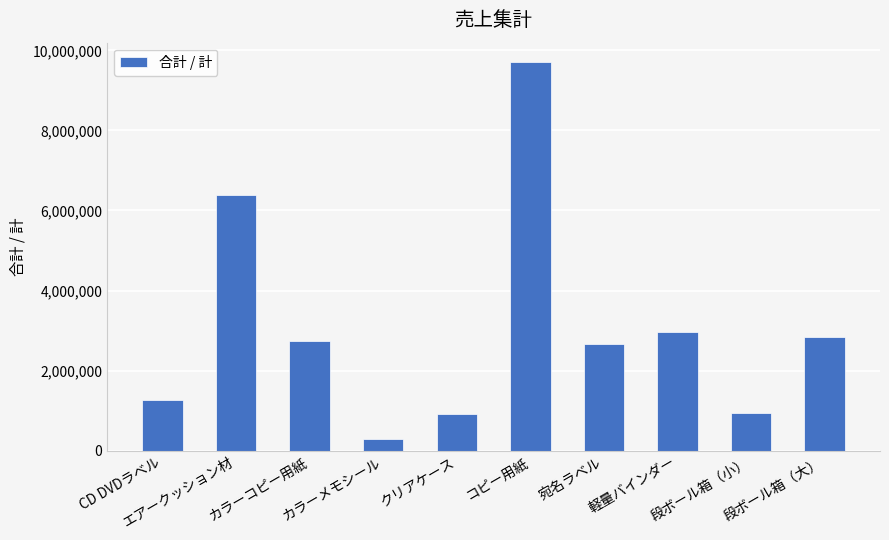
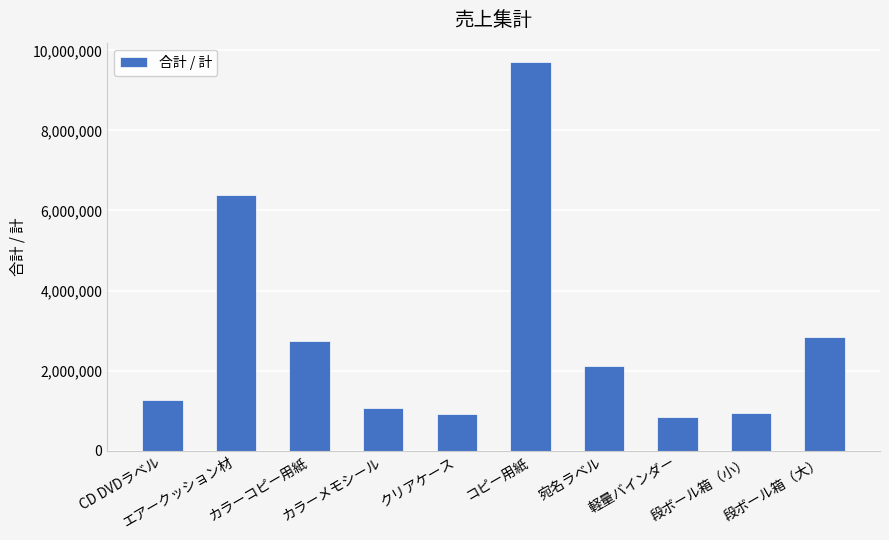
  {
    "CD DVDラベル": "1,300,000",
    "エアークッション材": "6,400,000",
    "カラーコピー用紙": "2,700,000",
-   "カラーメモシール": "300,000",
+   "カラーメモシール": "1,100,000",
    "クリアケース": "900,000",
    "コピー用紙": "9,700,000",
-   "宛名ラベル": "2,700,000",
-   "軽量バインダー": "3,000,000",
+   "宛名ラベル": "2,100,000",
+   "軽量バインダー": "800,000",
    "段ボール箱（小）": "900,000",
    "段ボール箱（大）": "2,800,000"
  }
